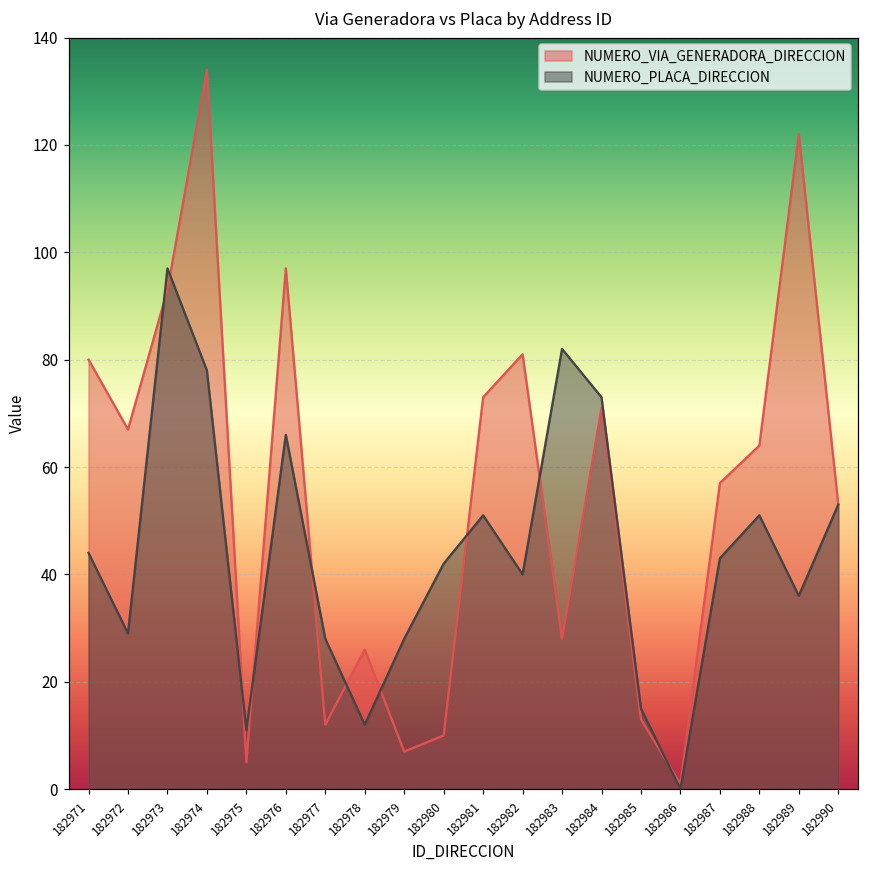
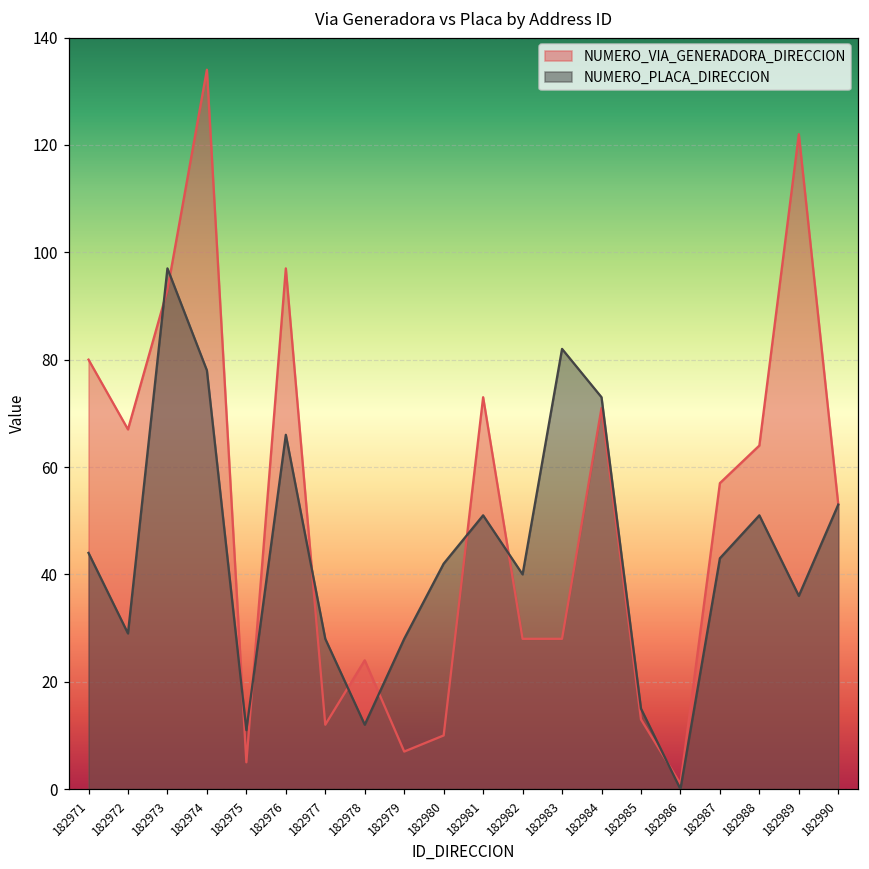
  {
    "NUMERO_VIA_GENERADORA_DIRECCION": {
      "182971": 80,
      "182972": 67,
      "182973": 93,
      "182974": 134,
      "182975": 5,
      "182976": 97,
      "182977": 12,
-     "182978": 26,
+     "182978": 24,
      "182979": 7,
      "182980": 10,
      "182981": 73,
-     "182982": 81,
+     "182982": 28,
      "182983": 28,
      "182984": 71,
      "182985": 13,
      "182986": 1,
      "182987": 57,
      "182988": 64,
      "182989": 122
    },
    "NUMERO_PLACA_DIRECCION": {
      "182971": 44,
      "182972": 29,
      "182973": 97,
      "182974": 78,
      "182975": 11,
      "182976": 66,
      "182977": 28,
      "182978": 12,
      "182979": 28,
      "182980": 42,
      "182981": 51,
      "182982": 40,
      "182983": 82,
      "182984": 73,
      "182985": 15,
      "182986": 0,
      "182987": 43,
      "182988": 51,
      "182989": 36
    }
  }
